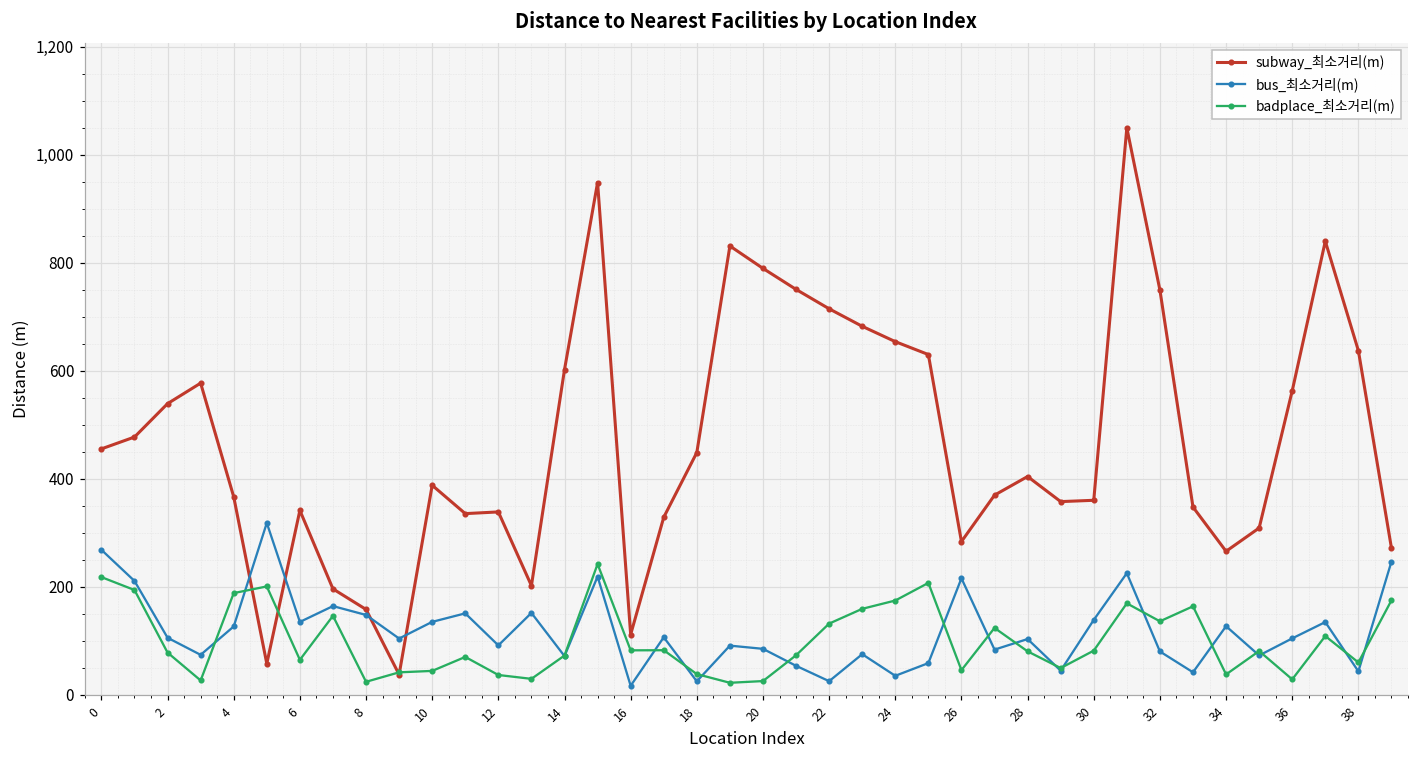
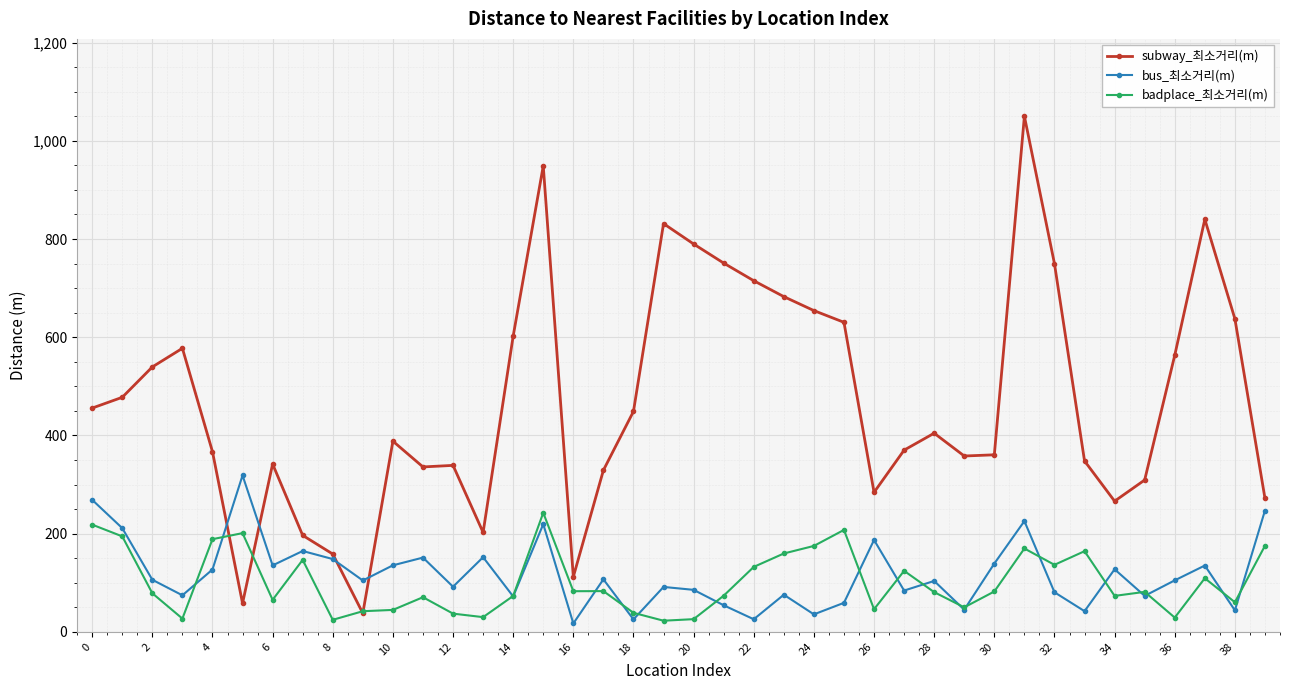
  {
    "subway_최소거리(m)": {
      "0": 460,
      "2": 540,
      "4": 370,
      "6": 340,
      "8": 160,
      "10": 390,
      "12": 340,
      "14": 600,
      "16": 110,
      "18": 450,
      "20": 790,
      "22": 720,
      "24": 650,
      "26": 280,
      "28": 400,
      "30": 360,
      "32": 750,
      "34": 270,
      "36": 560,
      "38": 640
    },
    "bus_최소거리(m)": {
      "0": 270,
      "2": 110,
      "4": 130,
      "6": 140,
      "8": 150,
      "10": 140,
      "12": 90,
      "16": 20,
      "18": 30,
      "20": 90,
      "22": 30,
      "24": 40,
-     "26": 220,
+     "26": 190,
      "28": 100,
      "30": 140,
      "32": 80,
      "34": 130,
      "36": 100,
      "38": 40
    },
    "badplace_최소거리(m)": {
      "0": 220,
      "2": 80,
      "4": 190,
      "6": 70,
      "8": 20,
      "10": 40,
      "12": 40,
      "16": 80,
      "18": 40,
      "20": 30,
      "22": 130,
      "24": 170,
      "26": 50,
      "28": 80,
      "30": 80,
      "32": 140,
-     "34": 40,
+     "34": 70,
      "36": 30,
      "38": 60
    }
  }
